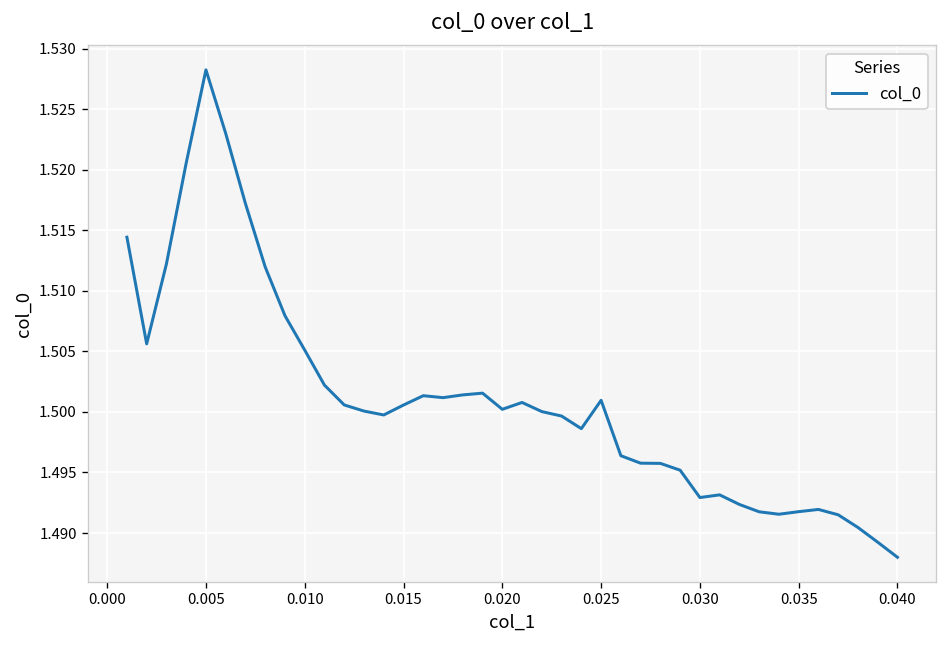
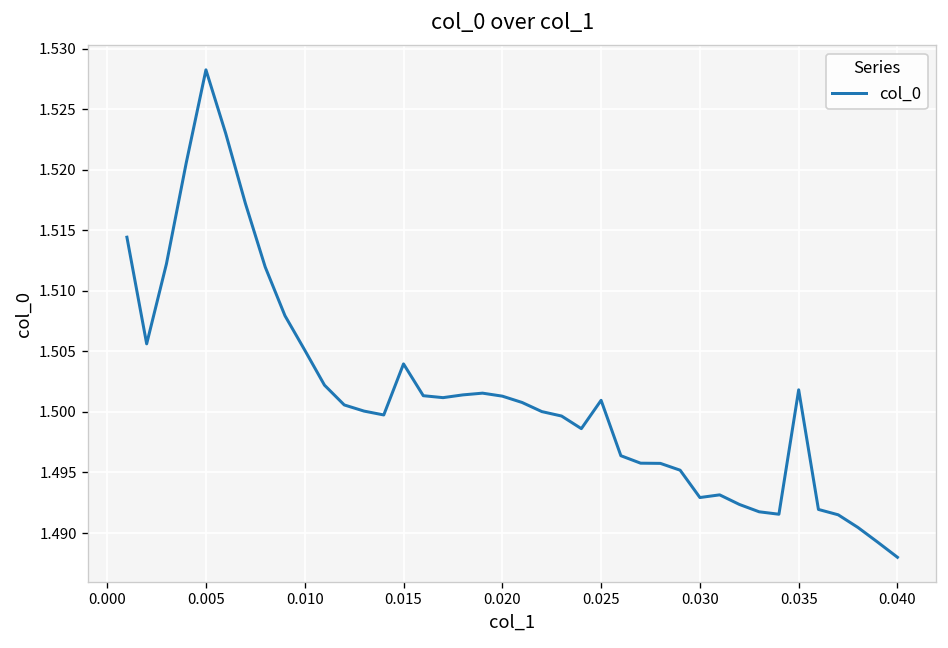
  {
    "0.005": 1.5282,
    "0.010": 1.5051,
-   "0.015": 1.5006,
-   "0.020": 1.5002,
+   "0.015": 1.5040,
+   "0.020": 1.5013,
    "0.025": 1.5010,
    "0.030": 1.4929,
-   "0.035": 1.4918,
+   "0.035": 1.5018,
    "0.040": 1.4880
  }
